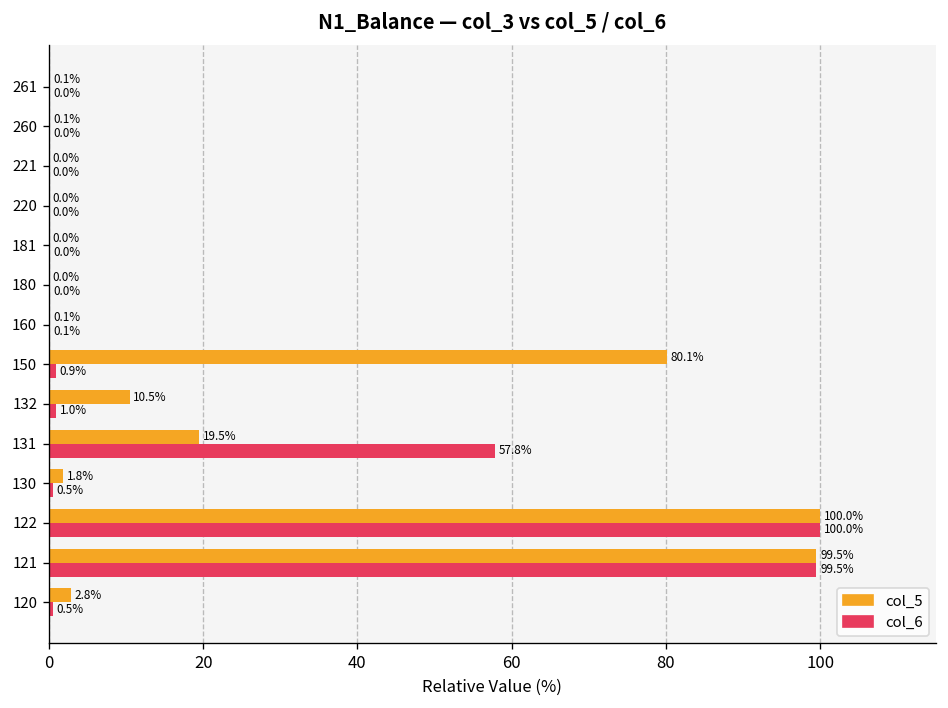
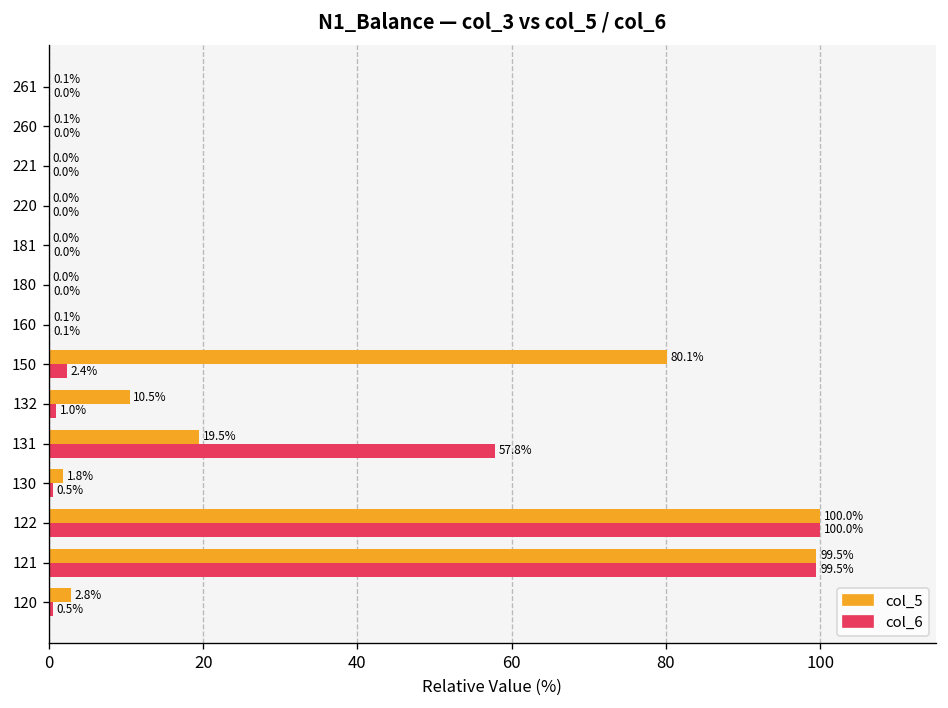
  {
    "col_5": {
      "261": "0.1%",
      "260": "0.1%",
      "221": "0.0%",
      "220": "0.0%",
      "181": "0.0%",
      "180": "0.0%",
      "160": "0.1%",
      "150": "80.1%",
      "132": "10.5%",
      "131": "19.5%",
      "130": "1.8%",
      "122": "100.0%",
      "121": "99.5%",
      "120": "2.8%"
    },
    "col_6": {
      "261": "0.0%",
      "260": "0.0%",
      "221": "0.0%",
      "220": "0.0%",
      "181": "0.0%",
      "180": "0.0%",
      "160": "0.1%",
-     "150": "0.9%",
+     "150": "2.4%",
      "132": "1.0%",
      "131": "57.8%",
      "130": "0.5%",
      "122": "100.0%",
      "121": "99.5%",
      "120": "0.5%"
    }
  }
